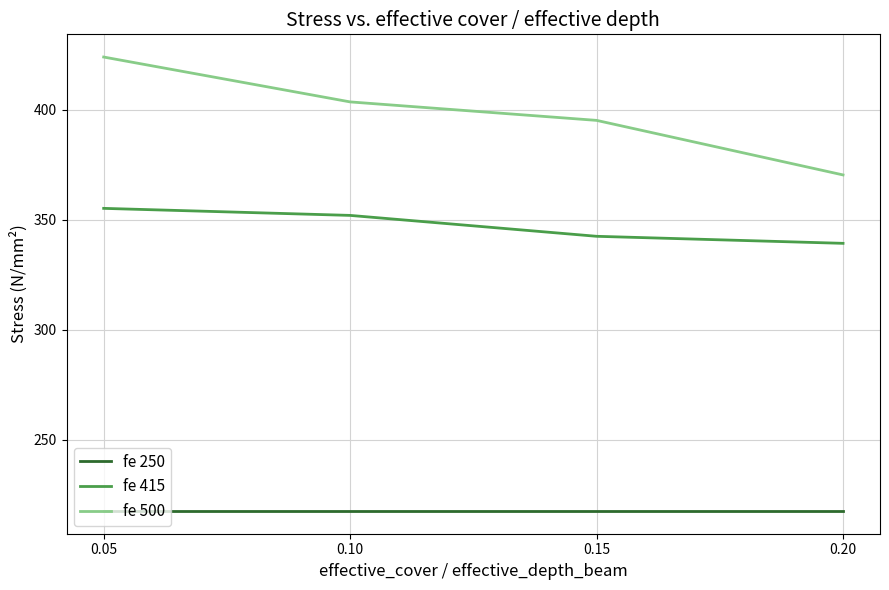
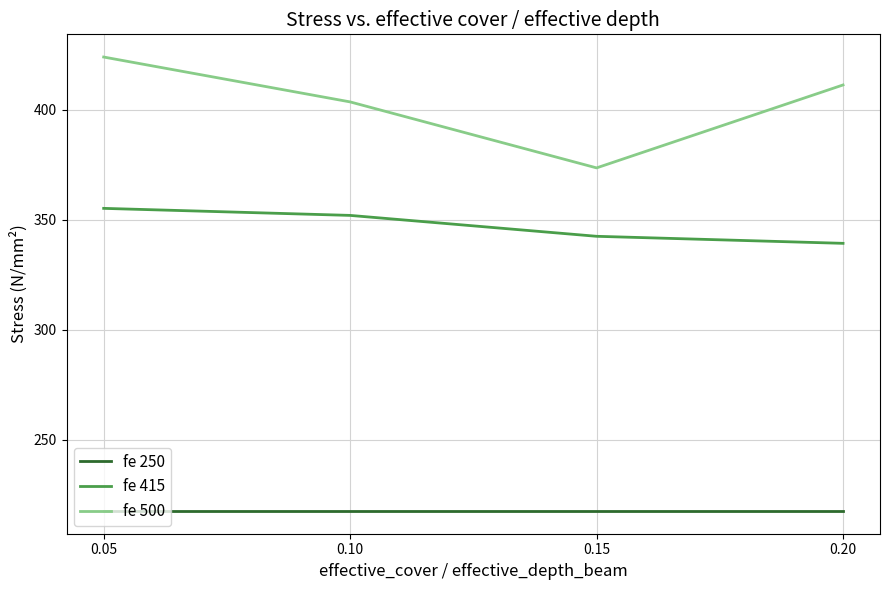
  {
    "fe 250": {
      "0.10": 218,
      "0.15": 218,
      "0.20": 218
    },
    "fe 415": {
      "0.05": 355,
      "0.10": 352,
      "0.15": 342,
      "0.20": 339
    },
    "fe 500": {
      "0.05": 424,
      "0.10": 404,
-     "0.15": 395,
-     "0.20": 370
+     "0.15": 374,
+     "0.20": 411
    }
  }
